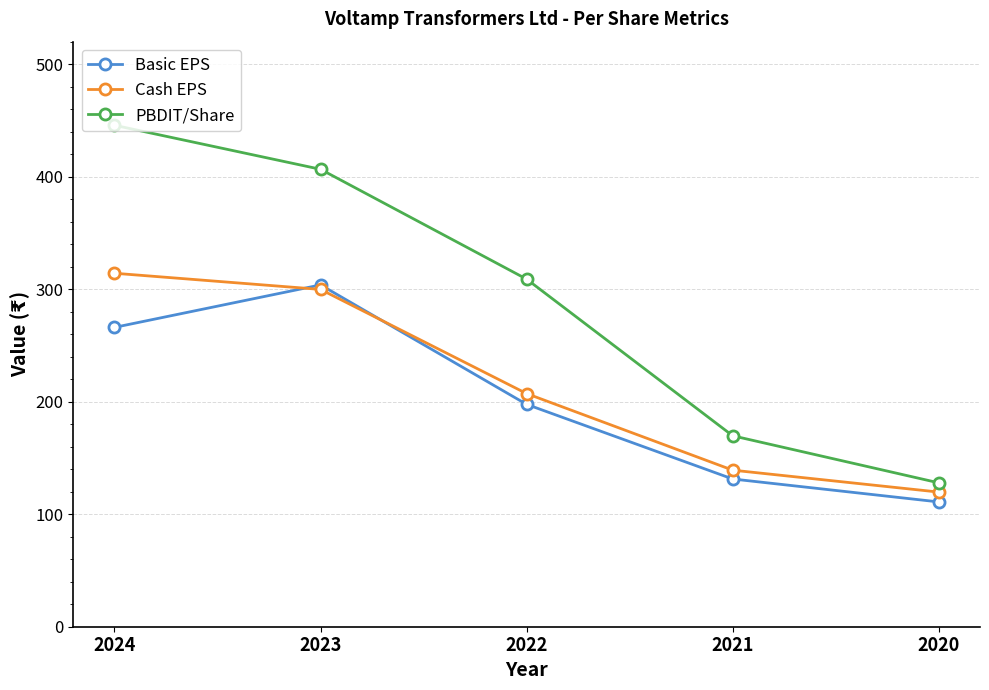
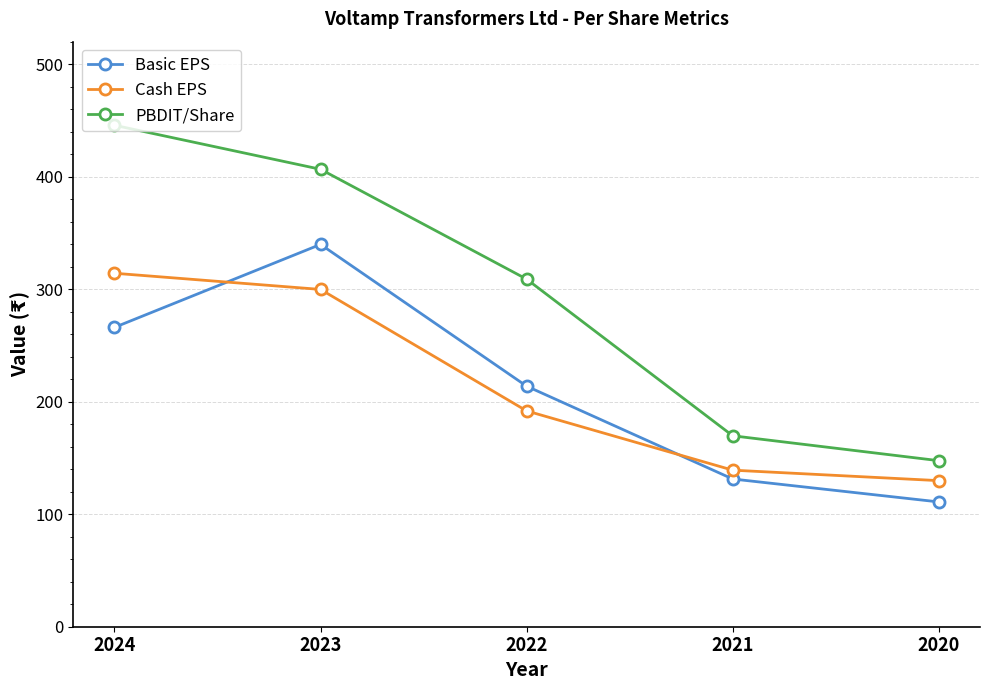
  {
    "Basic EPS": {
      "2024": 266,
-     "2023": 304,
-     "2022": 198,
+     "2023": 340,
+     "2022": 214,
      "2021": 131,
      "2020": 111
    },
    "Cash EPS": {
      "2024": 314,
      "2023": 300,
-     "2022": 207,
+     "2022": 192,
      "2021": 139,
-     "2020": 120
+     "2020": 130
    },
    "PBDIT/Share": {
      "2023": 407,
      "2022": 309,
      "2021": 170,
-     "2020": 128
+     "2020": 148
    }
  }
